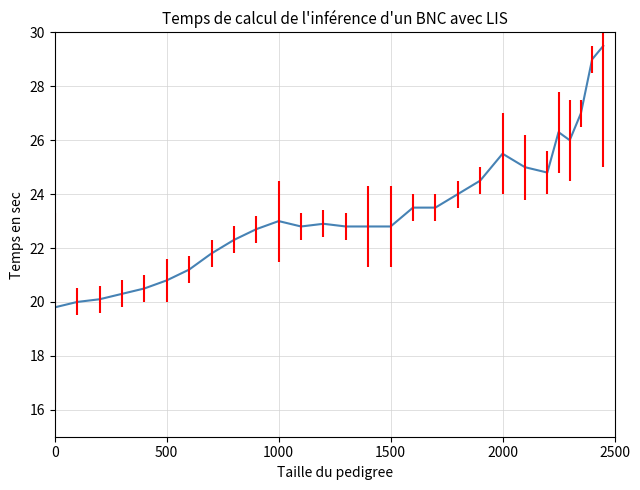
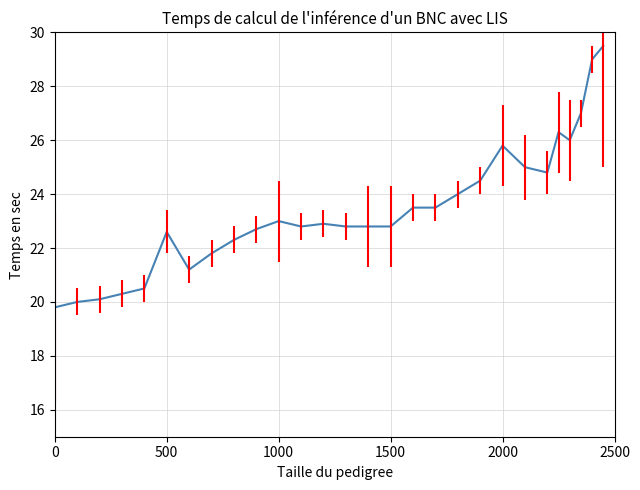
  {
    "0": 19.8,
-   "500": 20.8,
+   "500": 22.6,
    "1000": 23.0,
    "1500": 22.8,
-   "2000": 25.5
+   "2000": 25.8
  }
